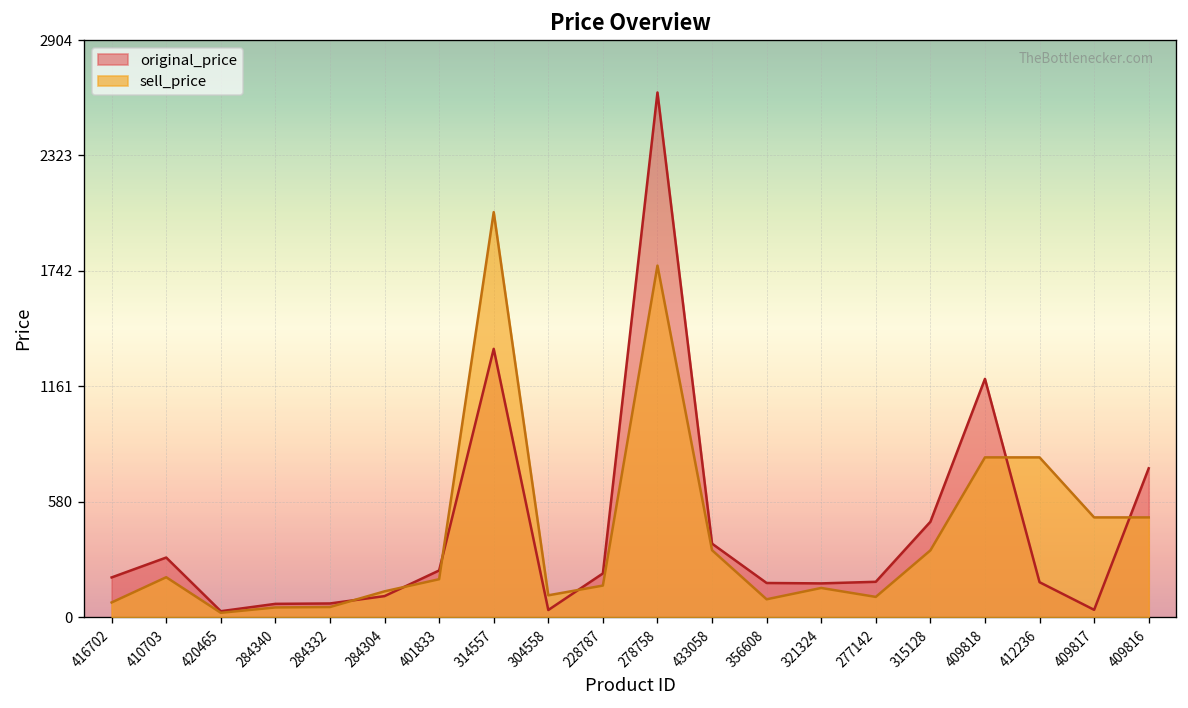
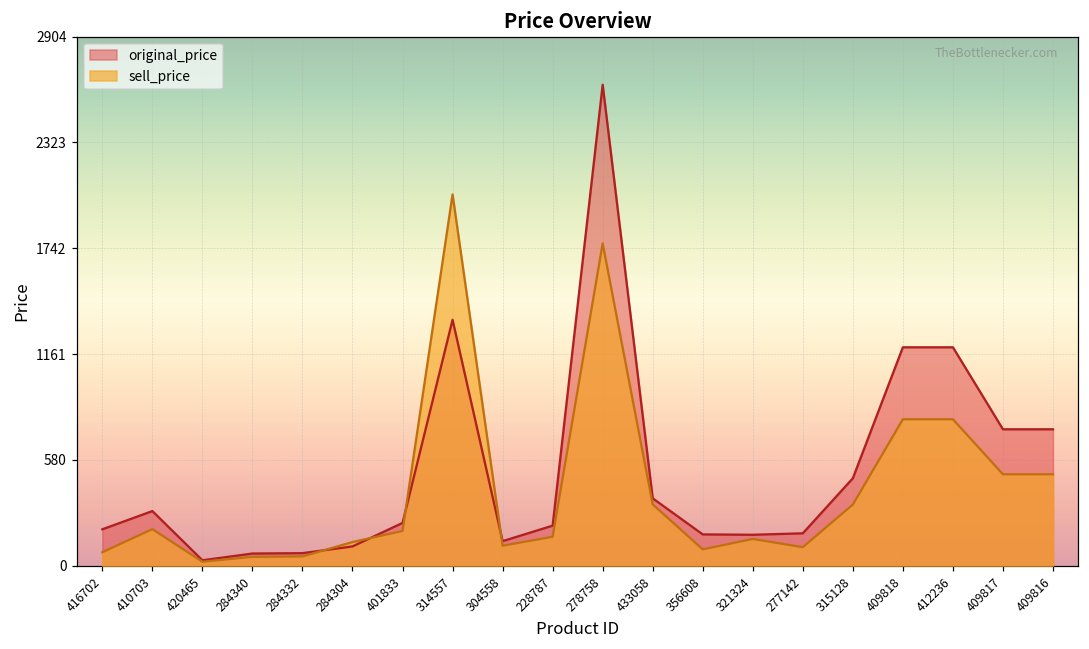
  {
    "original_price": {
      "416702": 200,
      "410703": 300,
      "284340": 70,
      "284332": 70,
      "284304": 110,
      "401833": 240,
      "314557": 1350,
-     "304558": 40,
+     "304558": 140,
      "228787": 220,
      "278758": 2640,
      "433058": 370,
      "356608": 170,
      "321324": 170,
      "277142": 180,
      "315128": 480,
      "409818": 1200,
-     "412236": 180,
-     "409817": 40,
+     "412236": 1200,
+     "409817": 750,
      "409816": 750
    },
    "sell_price": {
      "416702": 70,
      "410703": 200,
      "284340": 50,
      "284332": 50,
      "284304": 130,
      "401833": 190,
      "314557": 2040,
      "304558": 110,
      "228787": 160,
      "278758": 1770,
      "433058": 340,
      "356608": 90,
      "321324": 150,
      "277142": 100,
      "315128": 340,
      "409818": 800,
      "412236": 800,
      "409817": 500,
      "409816": 500
    }
  }
